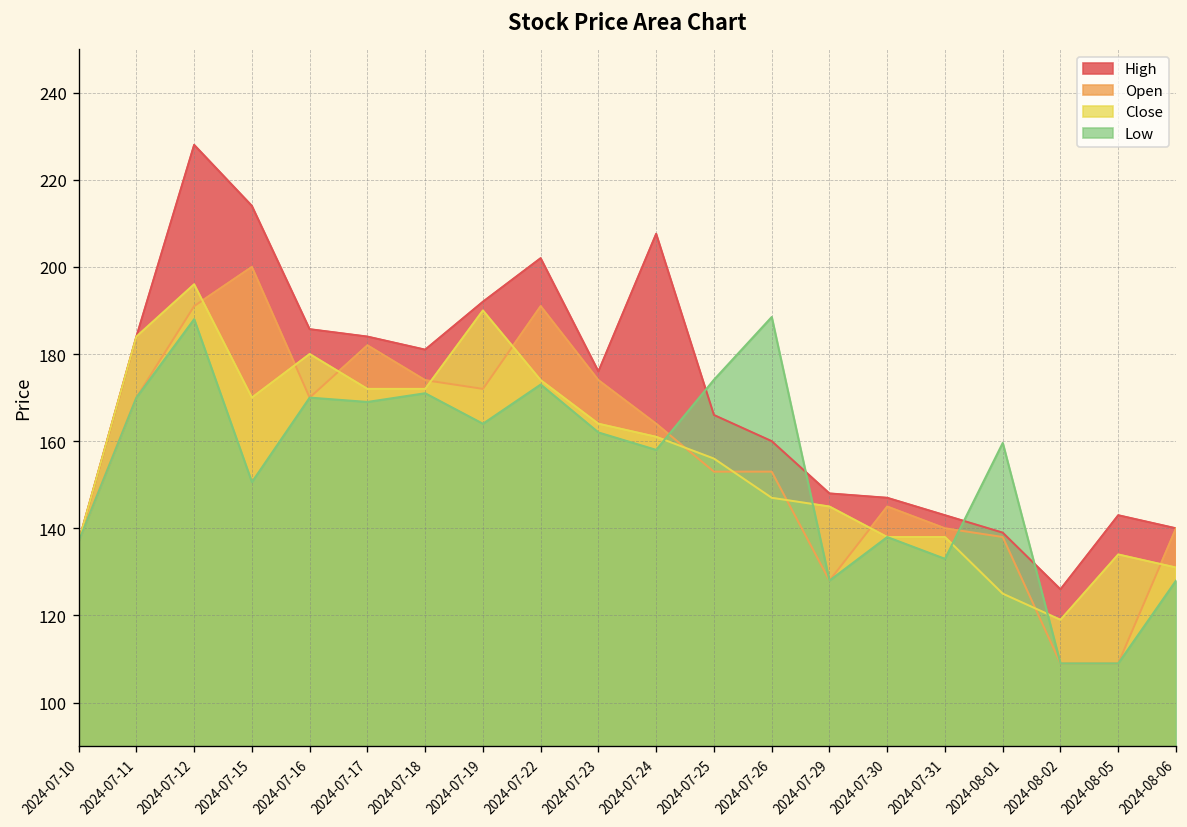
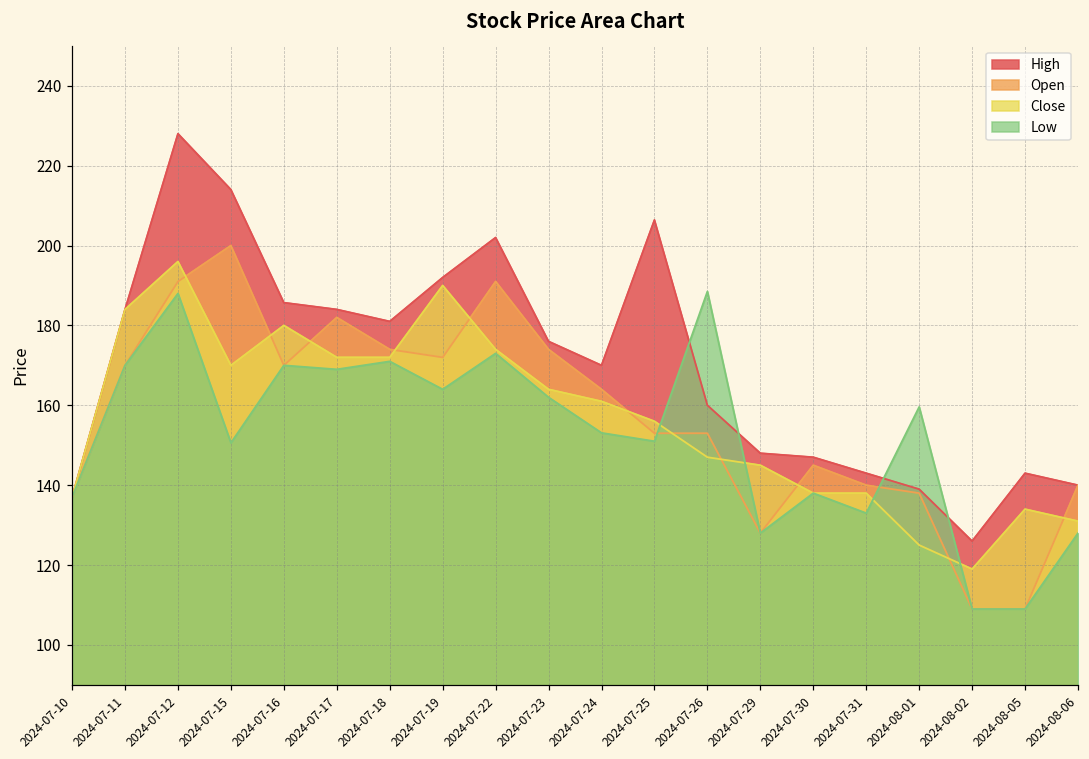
  {
    "High": {
      "2024-07-12": 228,
      "2024-07-15": 214,
      "2024-07-16": 186,
      "2024-07-17": 184,
      "2024-07-18": 181,
      "2024-07-19": 192,
      "2024-07-22": 202,
      "2024-07-23": 176,
-     "2024-07-24": 208,
-     "2024-07-25": 166,
+     "2024-07-24": 170,
+     "2024-07-25": 206,
      "2024-07-26": 160,
      "2024-07-29": 148,
      "2024-07-30": 147,
      "2024-07-31": 143,
      "2024-08-01": 139,
      "2024-08-02": 126,
      "2024-08-05": 143
    },
    "Low": {
      "2024-07-12": 188,
      "2024-07-15": 151,
      "2024-07-17": 169,
      "2024-07-18": 171,
      "2024-07-19": 164,
      "2024-07-22": 173,
      "2024-07-23": 162,
-     "2024-07-24": 158,
-     "2024-07-25": 174,
+     "2024-07-24": 153,
+     "2024-07-25": 151,
      "2024-07-26": 189,
      "2024-07-31": 133,
      "2024-08-01": 160,
      "2024-08-06": 128
    }
  }
